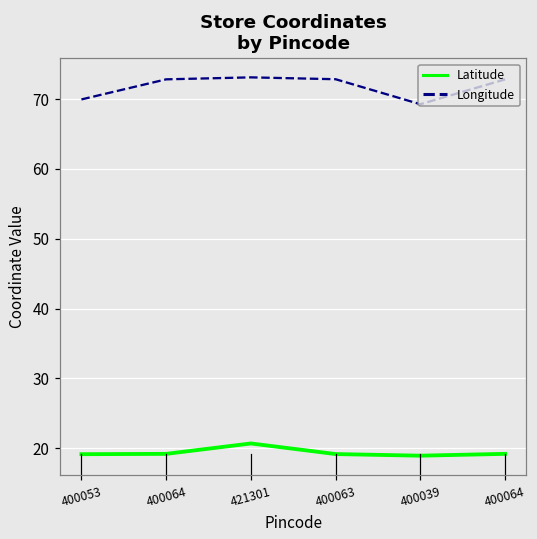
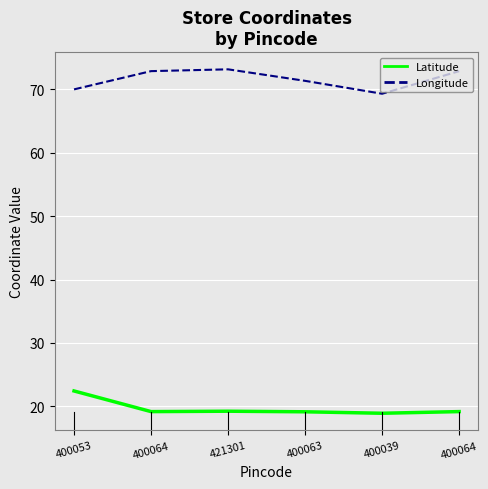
  {
    "Latitude": {
-     "400053": 19,
-     "421301": 21,
+     "400053": 22,
+     "421301": 19,
      "400063": 19,
      "400039": 19
    },
    "Longitude": {
      "400053": 70,
      "421301": 73,
-     "400063": 73,
+     "400063": 71,
      "400039": 69
    }
  }
